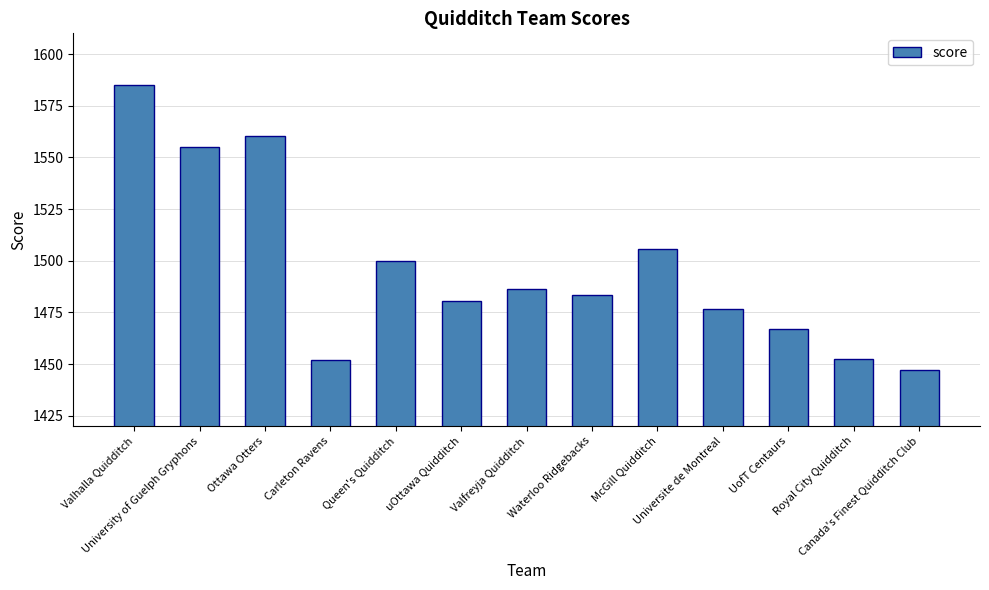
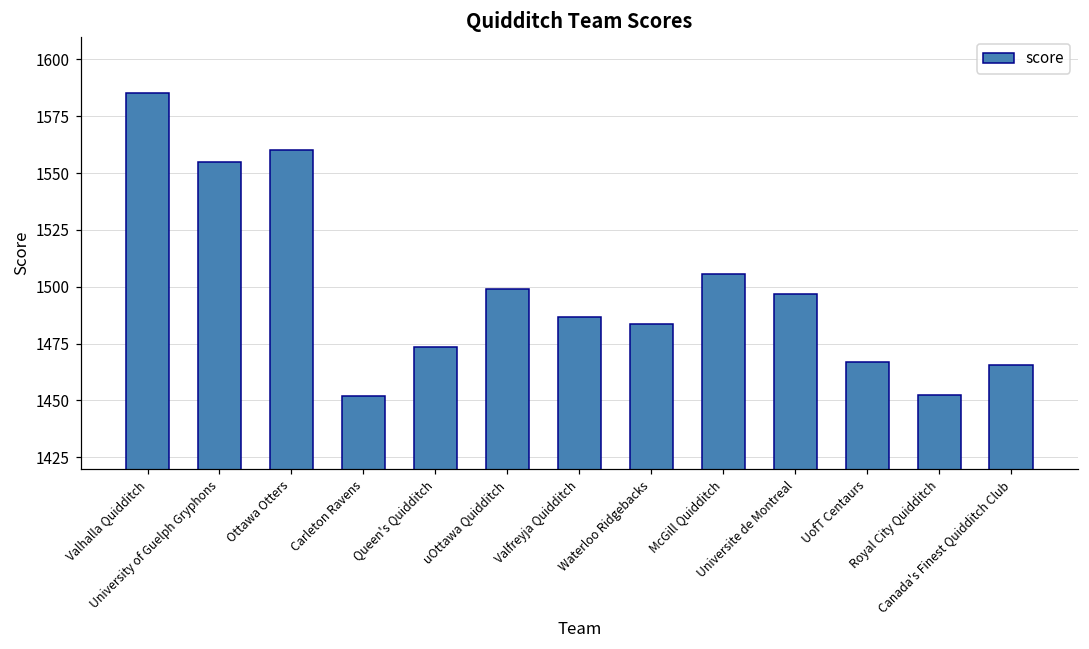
  {
    "Valhalla Quidditch": 1585,
    "University of Guelph Gryphons": 1555,
    "Ottawa Otters": 1560,
    "Carleton Ravens": 1452,
-   "Queen's Quidditch": 1500,
-   "uOttawa Quidditch": 1480,
+   "Queen's Quidditch": 1473,
+   "uOttawa Quidditch": 1499,
    "Valfreyja Quidditch": 1487,
    "Waterloo Ridgebacks": 1483,
    "McGill Quidditch": 1506,
-   "Universite de Montreal": 1477,
+   "Universite de Montreal": 1497,
    "UofT Centaurs": 1467,
    "Royal City Quidditch": 1453,
-   "Canada's Finest Quidditch Club": 1447
+   "Canada's Finest Quidditch Club": 1466
  }
